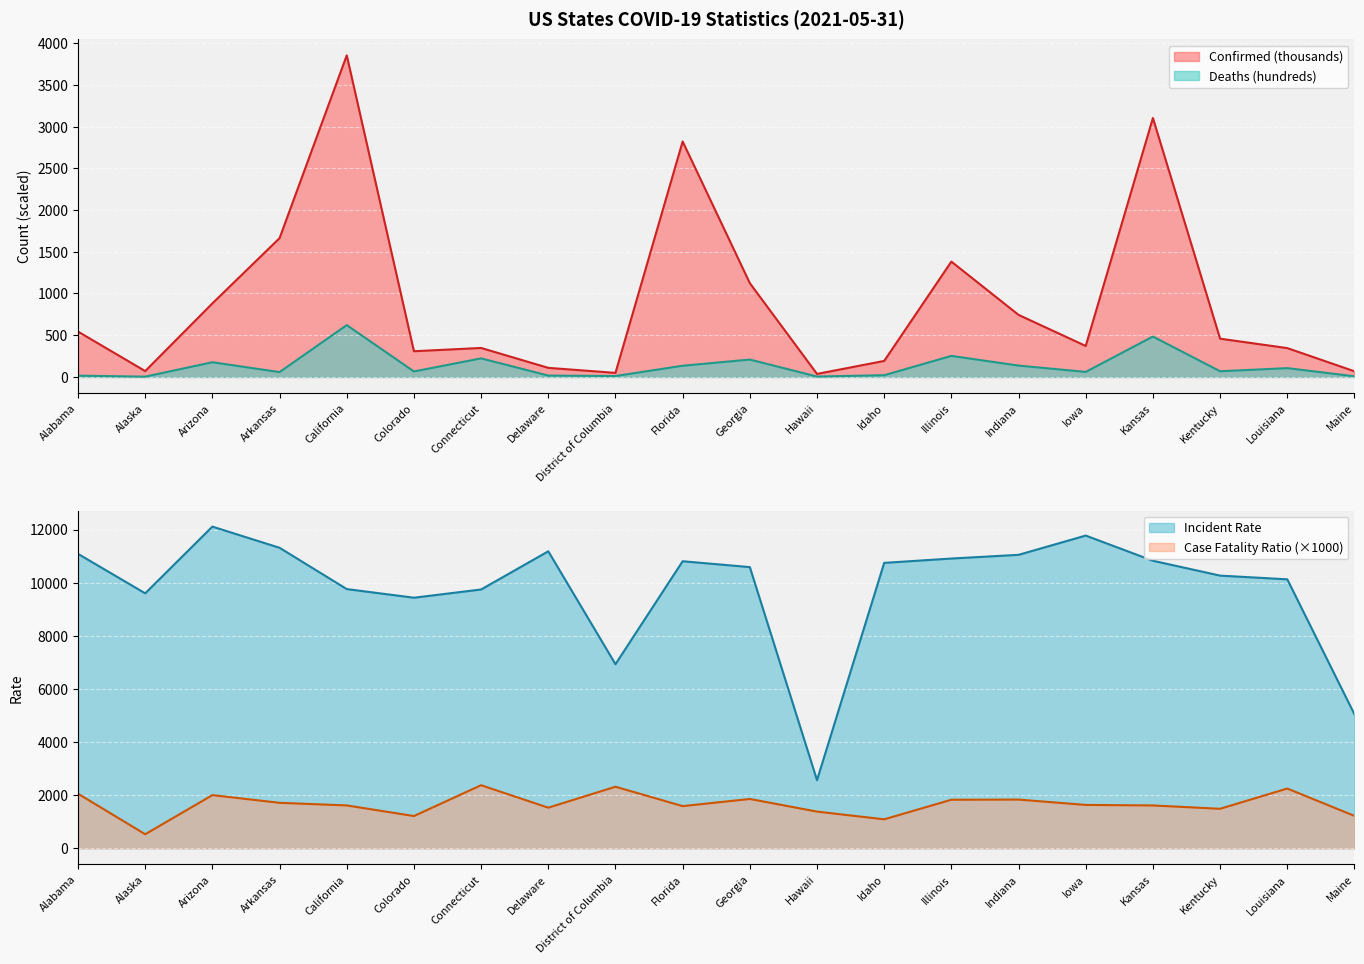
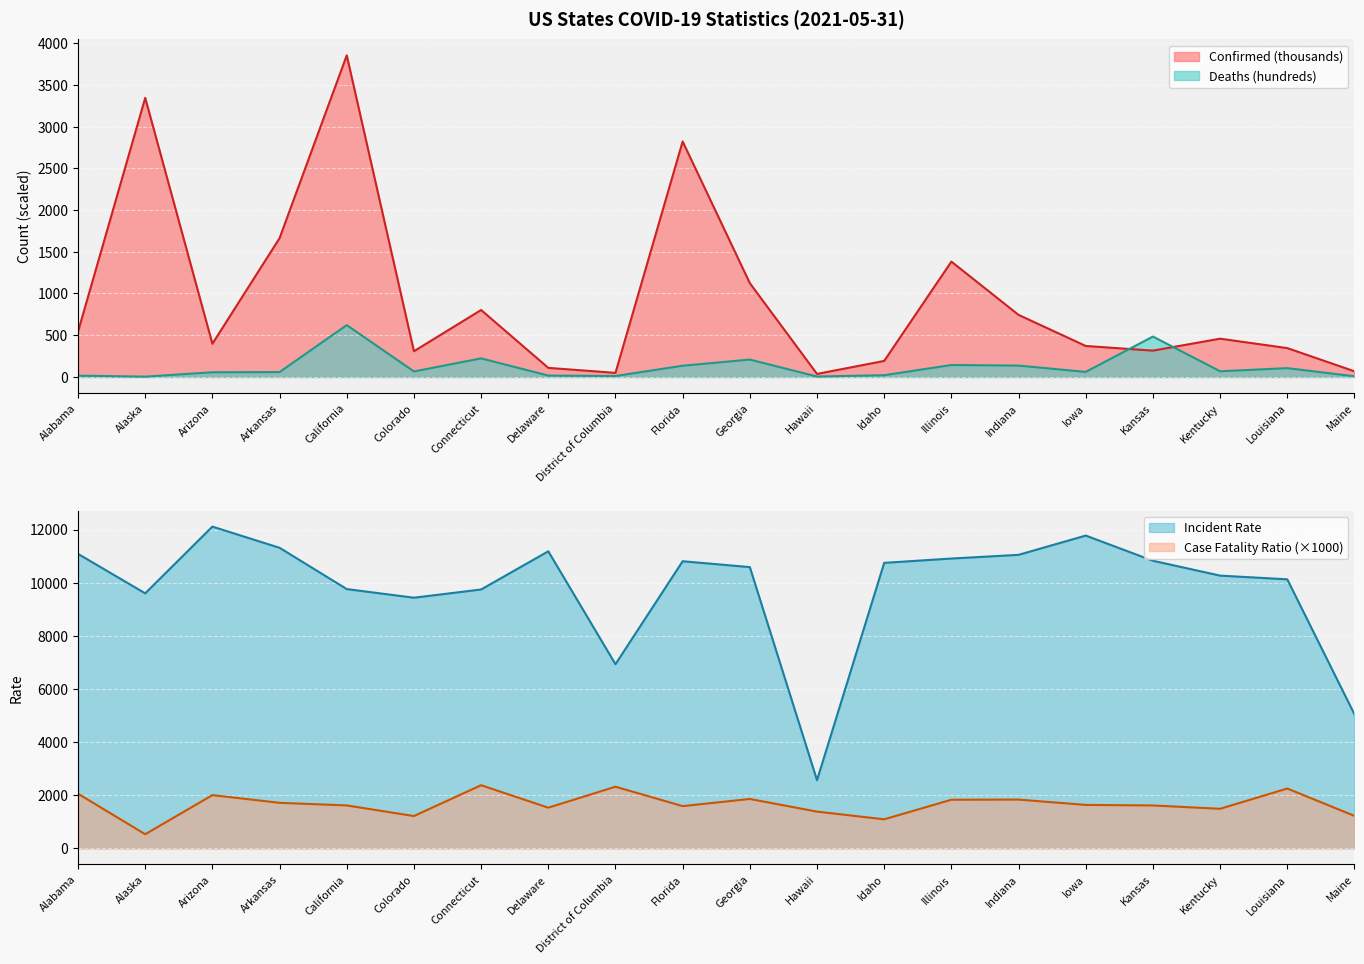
  {
    "US States COVID-19 Statistics (2021-05-31)": {
      "Confirmed (thousands)": {
        "Alabama": 500,
-       "Alaska": 100,
-       "Arizona": 900,
+       "Alaska": 3300,
+       "Arizona": 400,
        "Arkansas": 1700,
        "California": 3900,
        "Colorado": 300,
-       "Connecticut": 300,
+       "Connecticut": 800,
        "Delaware": 100,
        "District of Columbia": 0,
        "Florida": 2800,
        "Georgia": 1100,
        "Hawaii": 0,
        "Idaho": 200,
        "Illinois": 1400,
        "Indiana": 700,
        "Iowa": 400,
-       "Kansas": 3100,
+       "Kansas": 300,
        "Kentucky": 500,
        "Louisiana": 300,
        "Maine": 100
      },
      "Deaths (hundreds)": {
        "Alabama": 0,
        "Alaska": 0,
-       "Arizona": 200,
+       "Arizona": 100,
        "Arkansas": 100,
        "California": 600,
        "Colorado": 100,
        "Connecticut": 200,
        "Delaware": 0,
        "District of Columbia": 0,
        "Florida": 100,
        "Georgia": 200,
        "Hawaii": 0,
        "Idaho": 0,
-       "Illinois": 300,
+       "Illinois": 100,
        "Indiana": 100,
        "Iowa": 100,
        "Kansas": 500,
        "Kentucky": 100,
        "Louisiana": 100,
        "Maine": 0
      }
    }
  }
